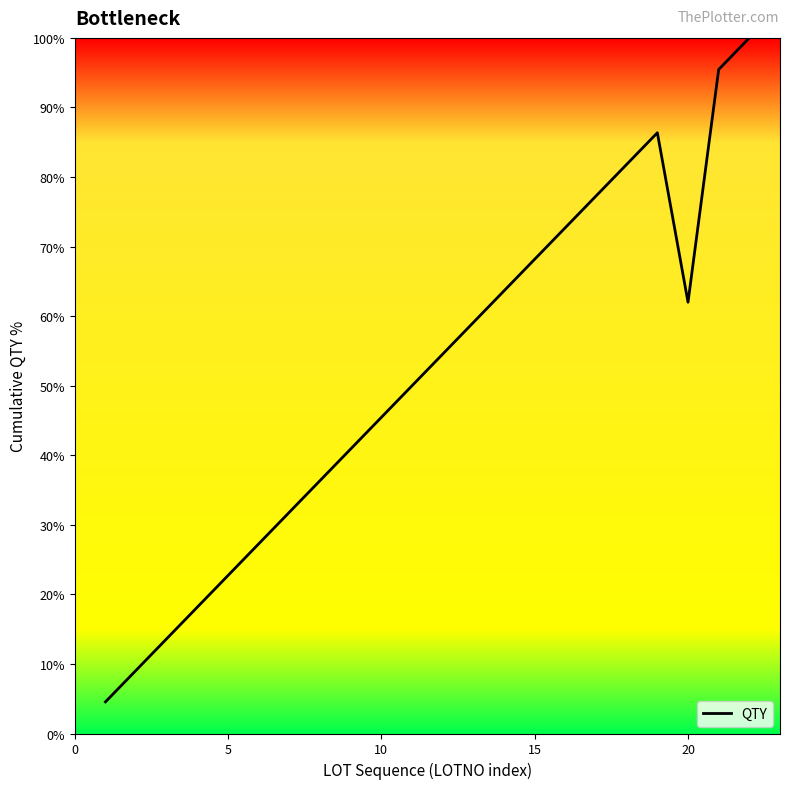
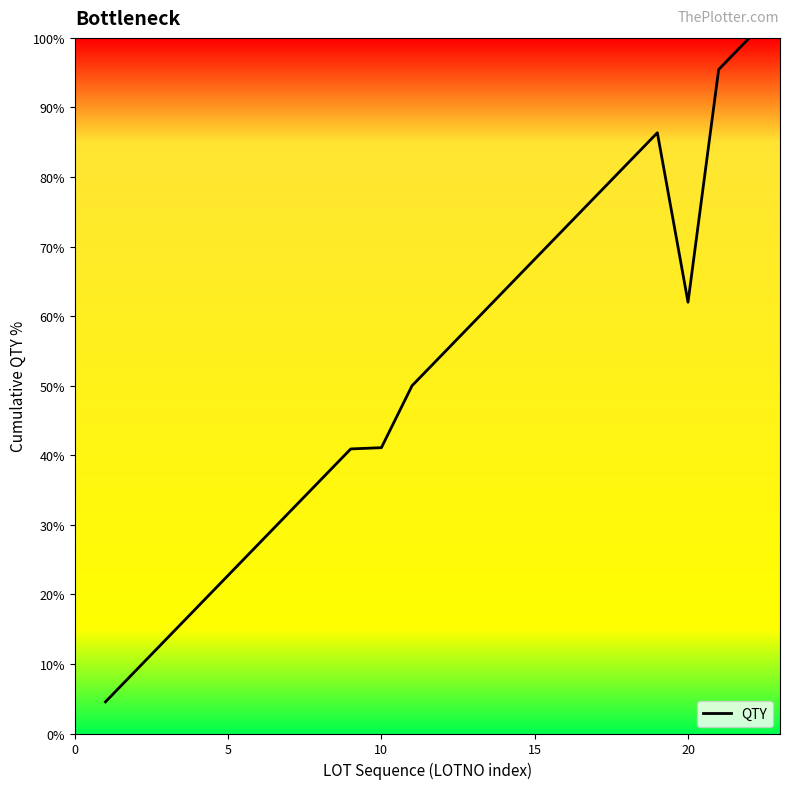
  {
    "5": "23%",
-   "10": "45%",
+   "10": "41%",
    "15": "68%",
    "20": "62%"
  }
